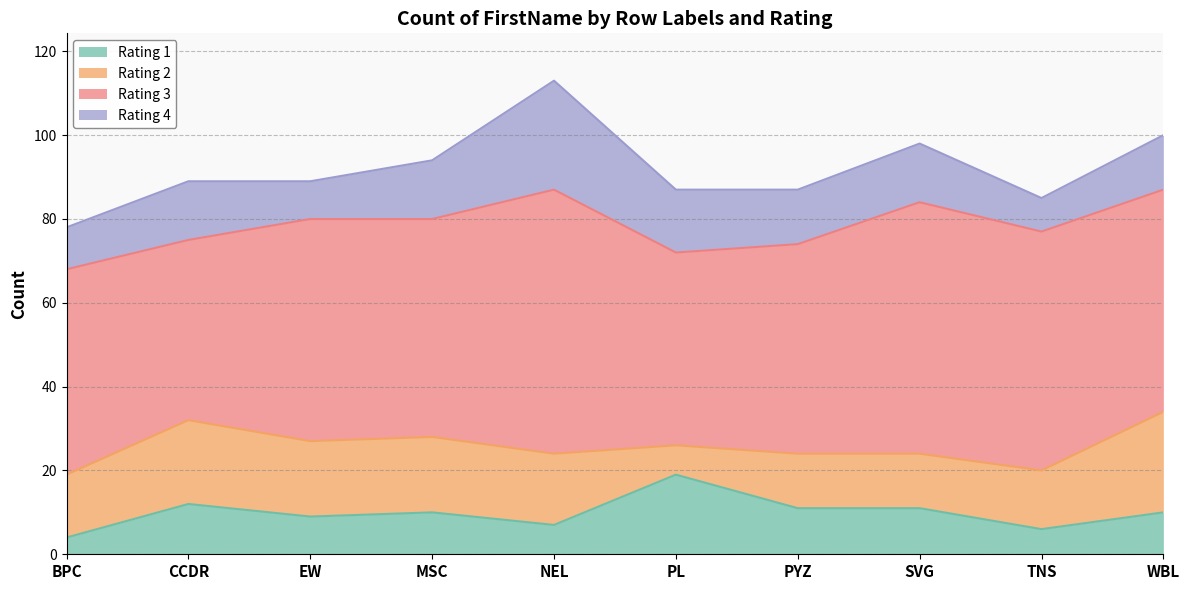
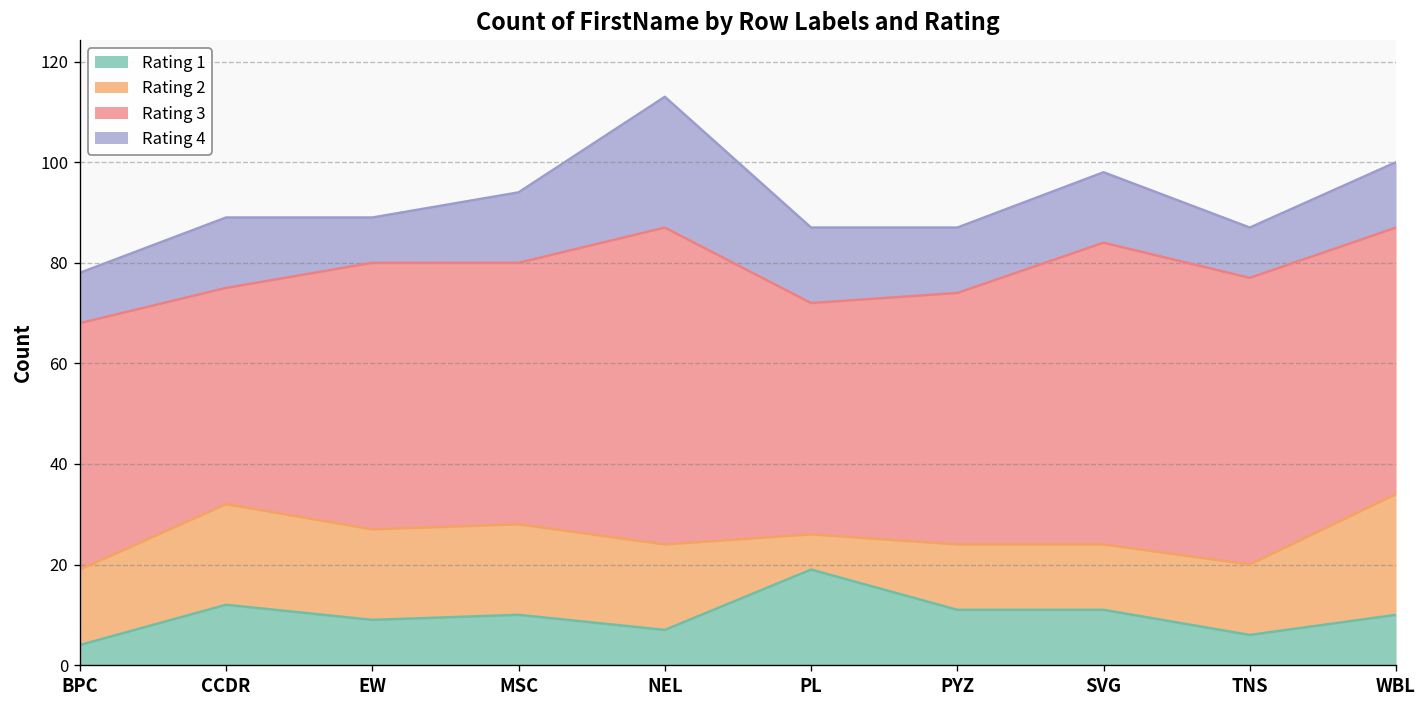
  {
    "Rating 1": {
      "BPC": 4,
      "CCDR": 12,
      "EW": 9,
      "MSC": 10,
      "NEL": 7,
      "PL": 19,
      "PYZ": 11,
      "SVG": 11,
      "TNS": 6,
      "WBL": 10
    },
    "Rating 4": {
      "BPC": 10,
      "CCDR": 14,
      "EW": 9,
      "MSC": 14,
      "NEL": 26,
      "PL": 15,
      "PYZ": 13,
      "SVG": 14,
-     "TNS": 8,
+     "TNS": 10,
      "WBL": 13
    }
  }
